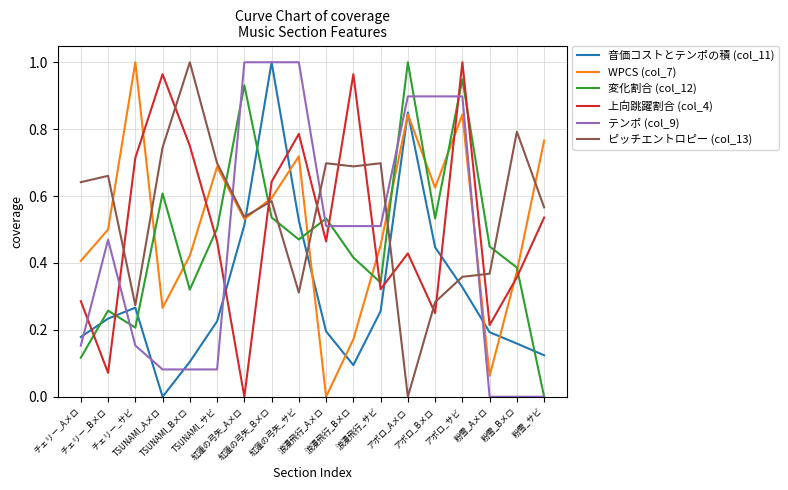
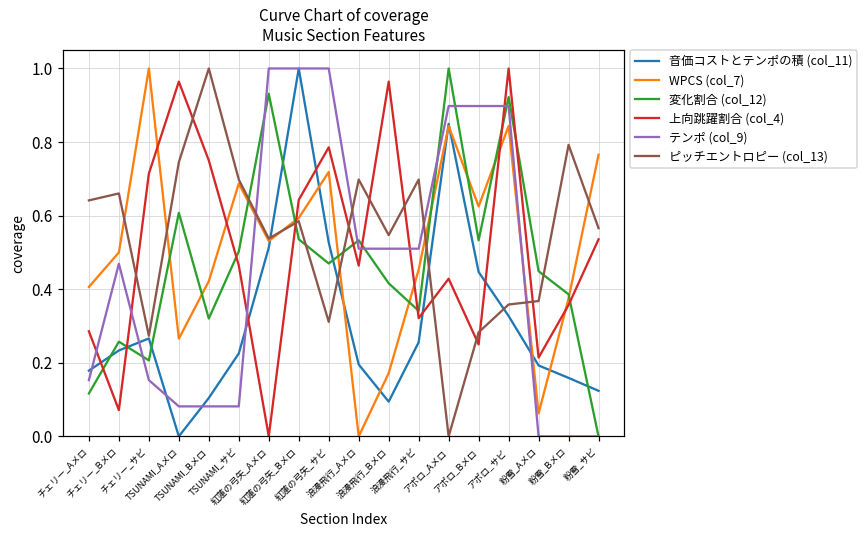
  {
    "音価コストとテンポの積 (col_11)": {
      "チェリー_Aメロ": 0.18,
      "チェリー_Bメロ": 0.23,
      "TSUNAMI_Aメロ": 0.00,
      "TSUNAMI_Bメロ": 0.10,
      "TSUNAMI_サビ": 0.23,
      "紅蓮の弓矢_Aメロ": 0.51,
      "紅蓮の弓矢_サビ": 0.53,
      "浪漫飛行_Aメロ": 0.20,
      "浪漫飛行_Bメロ": 0.09,
      "浪漫飛行_サビ": 0.26,
      "アポロ_Bメロ": 0.45,
      "アポロ_サビ": 0.33,
      "粉雪_Aメロ": 0.19,
      "粉雪_Bメロ": 0.16,
      "粉雪_サビ": 0.12
    },
    "WPCS (col_7)": {
      "チェリー_Aメロ": 0.41,
      "チェリー_Bメロ": 0.50,
      "チェリー_サビ": 1.00,
      "TSUNAMI_Aメロ": 0.27,
      "TSUNAMI_Bメロ": 0.42,
      "TSUNAMI_サビ": 0.69,
      "紅蓮の弓矢_Bメロ": 0.59,
      "紅蓮の弓矢_サビ": 0.72,
      "浪漫飛行_Aメロ": 0.00,
      "浪漫飛行_Bメロ": 0.17,
      "浪漫飛行_サビ": 0.45,
      "アポロ_Bメロ": 0.63,
      "アポロ_サビ": 0.84,
      "粉雪_Aメロ": 0.06,
      "粉雪_Bメロ": 0.38,
      "粉雪_サビ": 0.77
    },
    "変化割合 (col_12)": {
      "チェリー_Aメロ": 0.12,
      "チェリー_Bメロ": 0.26,
      "チェリー_サビ": 0.21,
      "TSUNAMI_Aメロ": 0.61,
      "TSUNAMI_Bメロ": 0.32,
      "TSUNAMI_サビ": 0.50,
      "紅蓮の弓矢_Aメロ": 0.93,
      "紅蓮の弓矢_Bメロ": 0.54,
      "紅蓮の弓矢_サビ": 0.47,
      "浪漫飛行_Aメロ": 0.53,
      "浪漫飛行_Bメロ": 0.42,
      "浪漫飛行_サビ": 0.34,
      "アポロ_Aメロ": 1.00,
      "アポロ_Bメロ": 0.53,
-     "アポロ_サビ": 0.95,
+     "アポロ_サビ": 0.92,
      "粉雪_Aメロ": 0.45,
      "粉雪_Bメロ": 0.39
    },
    "上向跳躍割合 (col_4)": {
      "チェリー_Aメロ": 0.29,
      "チェリー_Bメロ": 0.07,
      "チェリー_サビ": 0.71,
      "TSUNAMI_Aメロ": 0.96,
      "TSUNAMI_Bメロ": 0.75,
      "TSUNAMI_サビ": 0.46,
      "紅蓮の弓矢_Aメロ": 0.00,
      "紅蓮の弓矢_Bメロ": 0.64,
      "紅蓮の弓矢_サビ": 0.79,
      "浪漫飛行_Aメロ": 0.46,
      "浪漫飛行_Bメロ": 0.96,
      "浪漫飛行_サビ": 0.32,
      "アポロ_Aメロ": 0.43,
      "アポロ_Bメロ": 0.25,
      "アポロ_サビ": 1.00,
      "粉雪_Aメロ": 0.21,
      "粉雪_Bメロ": 0.36,
      "粉雪_サビ": 0.54
    },
    "テンポ (col_9)": {
      "チェリー_Aメロ": 0.15,
      "チェリー_Bメロ": 0.47,
      "チェリー_サビ": 0.15,
      "TSUNAMI_Aメロ": 0.08,
      "TSUNAMI_Bメロ": 0.08,
      "TSUNAMI_サビ": 0.08,
      "紅蓮の弓矢_Aメロ": 1.00,
      "紅蓮の弓矢_サビ": 1.00,
      "浪漫飛行_Aメロ": 0.51,
      "浪漫飛行_Bメロ": 0.51,
      "浪漫飛行_サビ": 0.51,
      "アポロ_Aメロ": 0.90,
      "アポロ_Bメロ": 0.90,
      "アポロ_サビ": 0.90,
      "粉雪_Aメロ": 0.00,
      "粉雪_Bメロ": 0.00
    },
    "ピッチエントロピー (col_13)": {
      "チェリー_Aメロ": 0.64,
      "チェリー_Bメロ": 0.66,
      "TSUNAMI_Aメロ": 0.75,
      "TSUNAMI_Bメロ": 1.00,
      "TSUNAMI_サビ": 0.70,
      "紅蓮の弓矢_Bメロ": 0.58,
      "紅蓮の弓矢_サビ": 0.31,
      "浪漫飛行_Aメロ": 0.70,
-     "浪漫飛行_Bメロ": 0.69,
+     "浪漫飛行_Bメロ": 0.55,
      "浪漫飛行_サビ": 0.70,
      "アポロ_Aメロ": 0.00,
      "アポロ_Bメロ": 0.28,
      "アポロ_サビ": 0.36,
      "粉雪_Aメロ": 0.37,
      "粉雪_Bメロ": 0.79,
      "粉雪_サビ": 0.57
    }
  }
